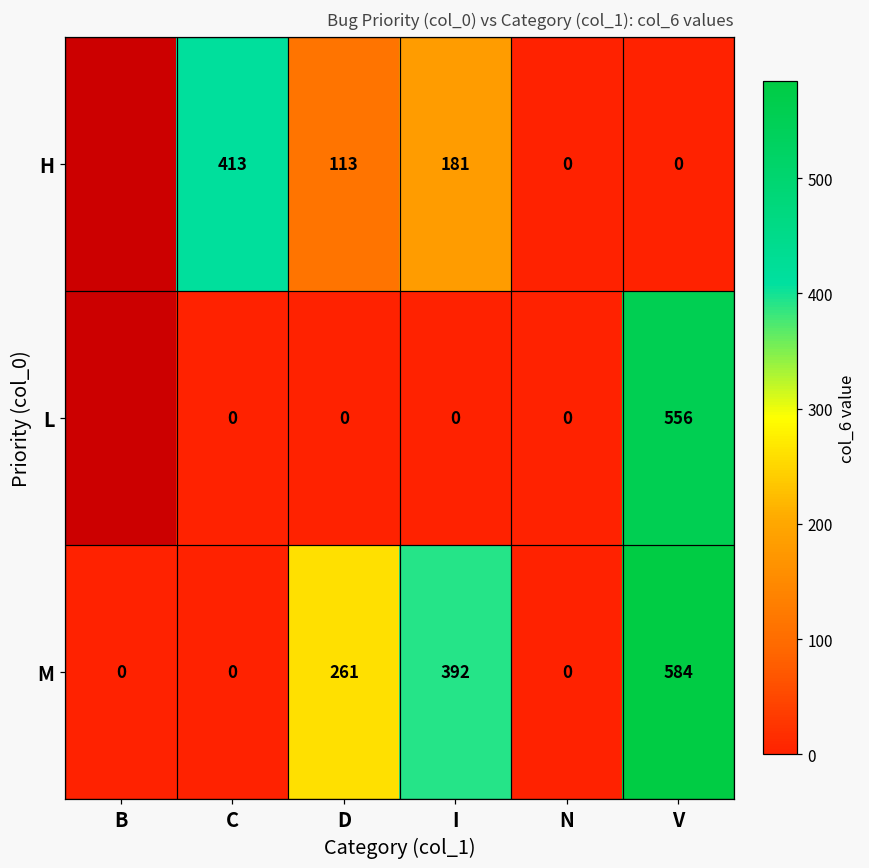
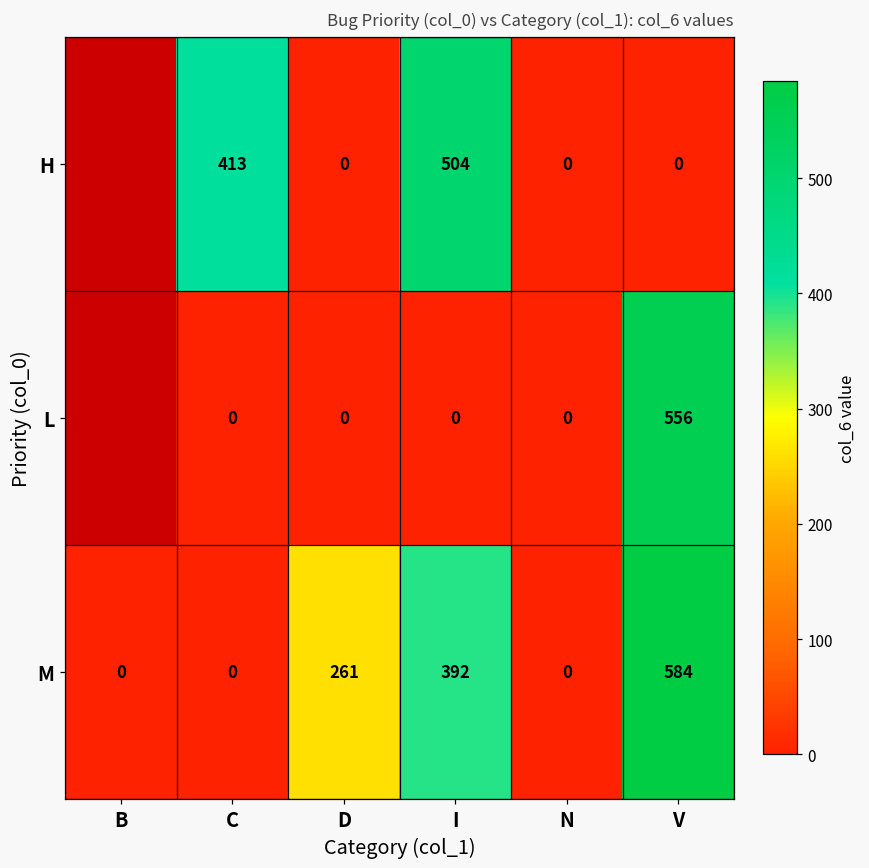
  {
    "H": {
      "C": 413,
-     "D": 113,
-     "I": 181,
+     "D": 0,
+     "I": 504,
      "N": 0,
      "V": 0
    },
    "L": {
      "C": 0,
      "D": 0,
      "I": 0,
      "N": 0,
      "V": 556
    },
    "M": {
      "B": 0,
      "C": 0,
      "D": 261,
      "I": 392,
      "N": 0,
      "V": 584
    }
  }
